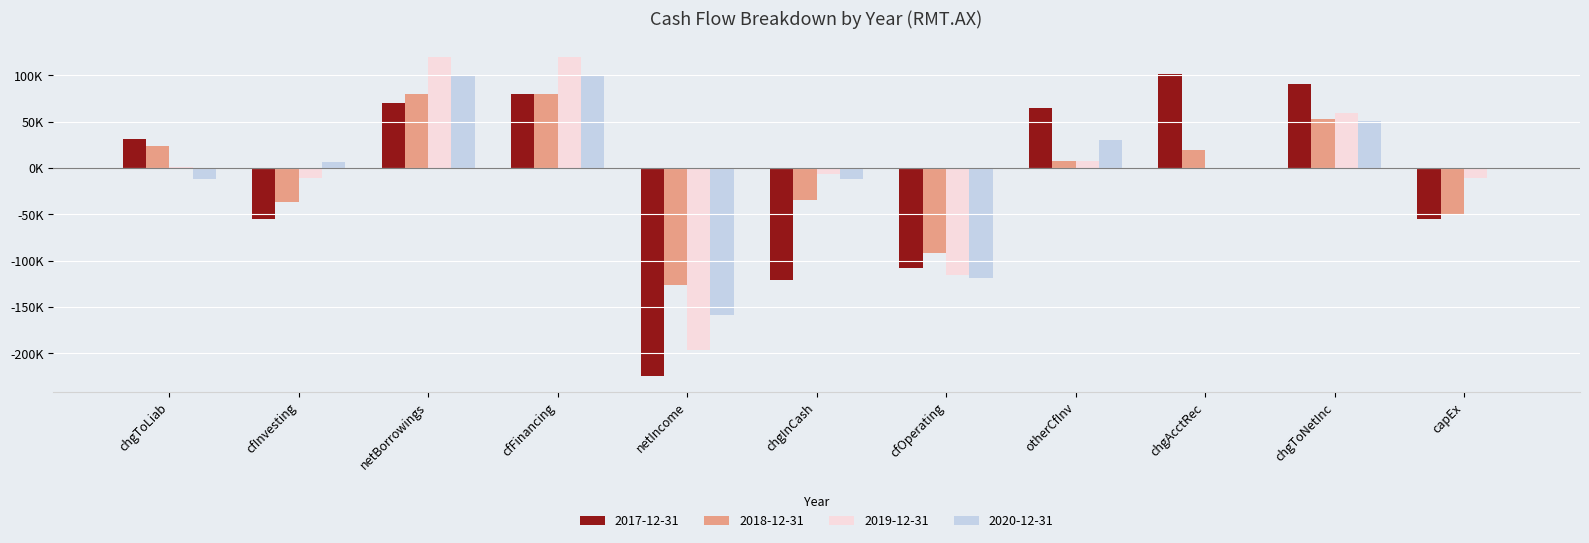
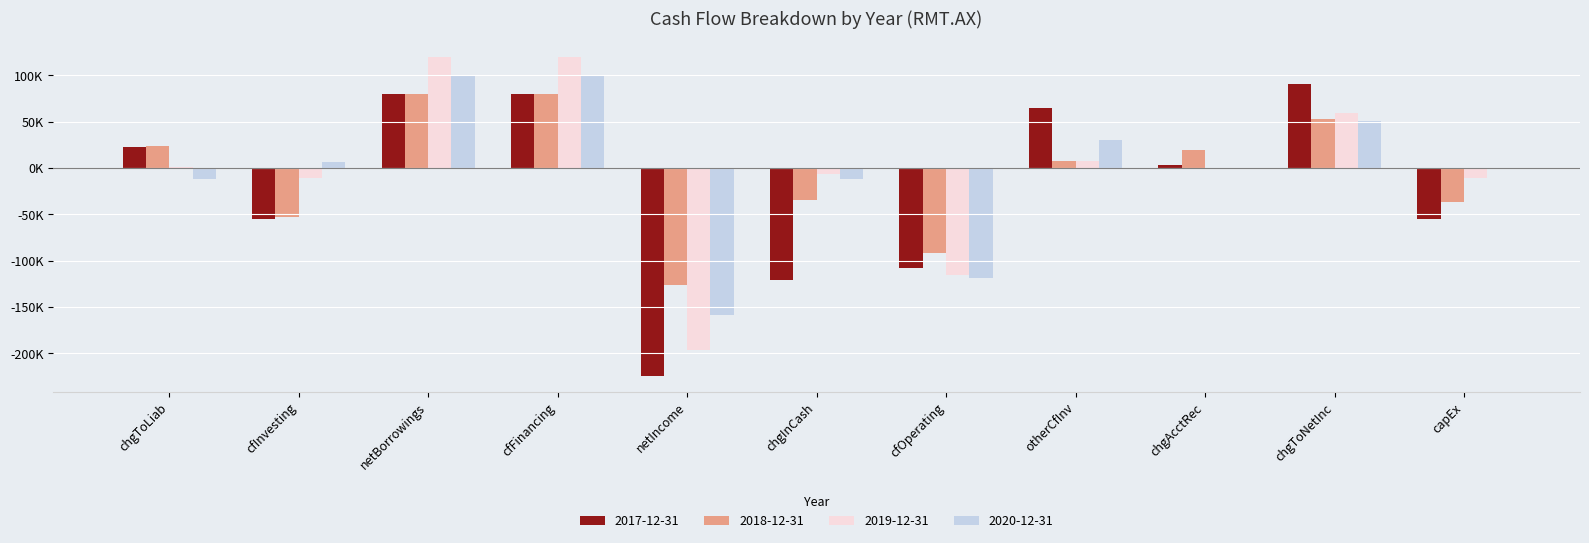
  {
    "2017-12-31": {
-     "chgToLiab": 30000,
+     "chgToLiab": 20000,
      "cfInvesting": -60000,
-     "netBorrowings": 70000,
+     "netBorrowings": 80000,
      "cfFinancing": 80000,
      "netIncome": -220000,
      "chgInCash": -120000,
      "cfOperating": -110000,
      "otherCfInv": 60000,
-     "chgAcctRec": 100000,
+     "chgAcctRec": 0,
      "chgToNetInc": 90000,
      "capEx": -60000
    },
    "2018-12-31": {
      "chgToLiab": 20000,
-     "cfInvesting": -40000,
+     "cfInvesting": -50000,
      "netBorrowings": 80000,
      "cfFinancing": 80000,
      "netIncome": -130000,
      "chgInCash": -30000,
      "cfOperating": -90000,
      "otherCfInv": 10000,
      "chgAcctRec": 20000,
      "chgToNetInc": 50000,
-     "capEx": -50000
+     "capEx": -40000
    },
    "2019-12-31": {
      "cfInvesting": -10000,
      "netBorrowings": 120000,
      "cfFinancing": 120000,
      "netIncome": -200000,
      "chgInCash": -10000,
      "cfOperating": -120000,
      "otherCfInv": 10000,
      "chgToNetInc": 60000,
      "capEx": -10000
    },
    "2020-12-31": {
      "chgToLiab": -10000,
      "cfInvesting": 10000,
      "netBorrowings": 100000,
      "cfFinancing": 100000,
      "netIncome": -160000,
      "chgInCash": -10000,
      "cfOperating": -120000,
      "otherCfInv": 30000,
      "chgToNetInc": 50000
    }
  }
